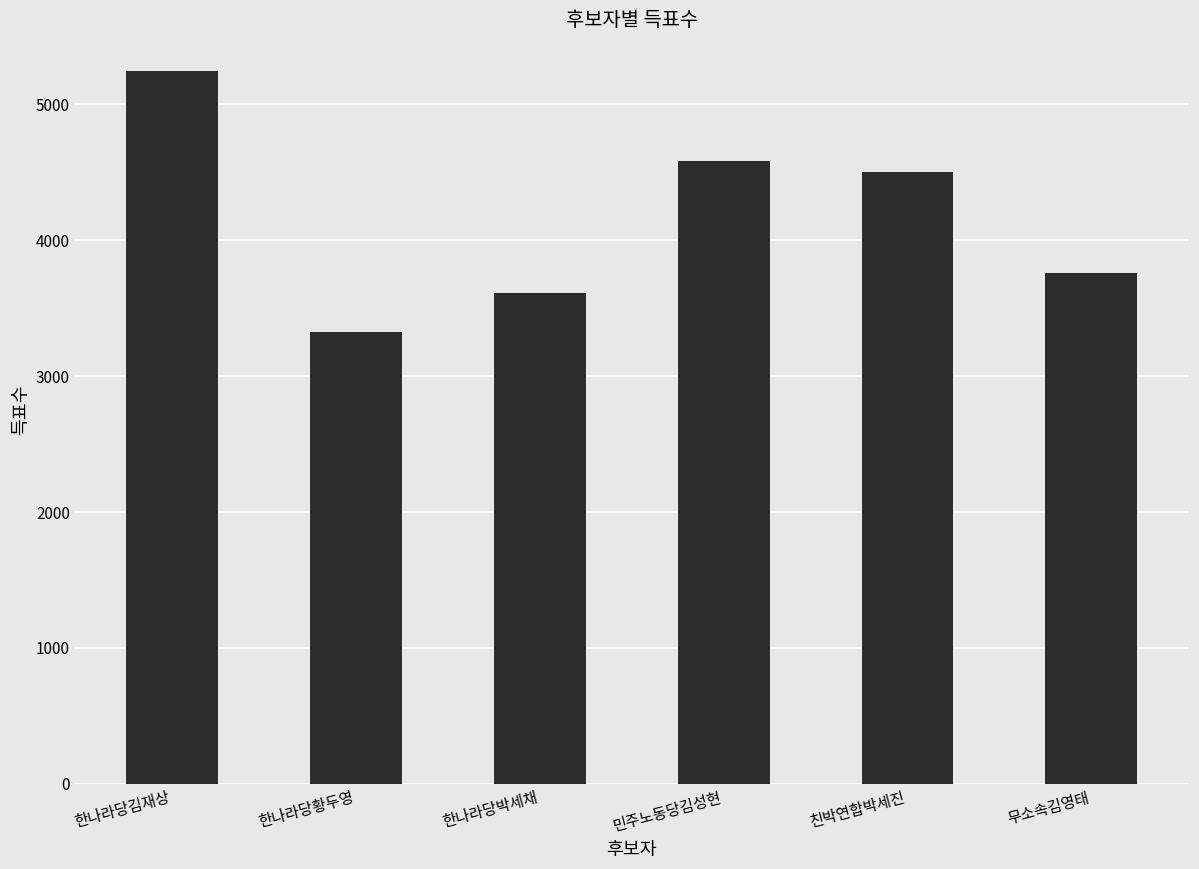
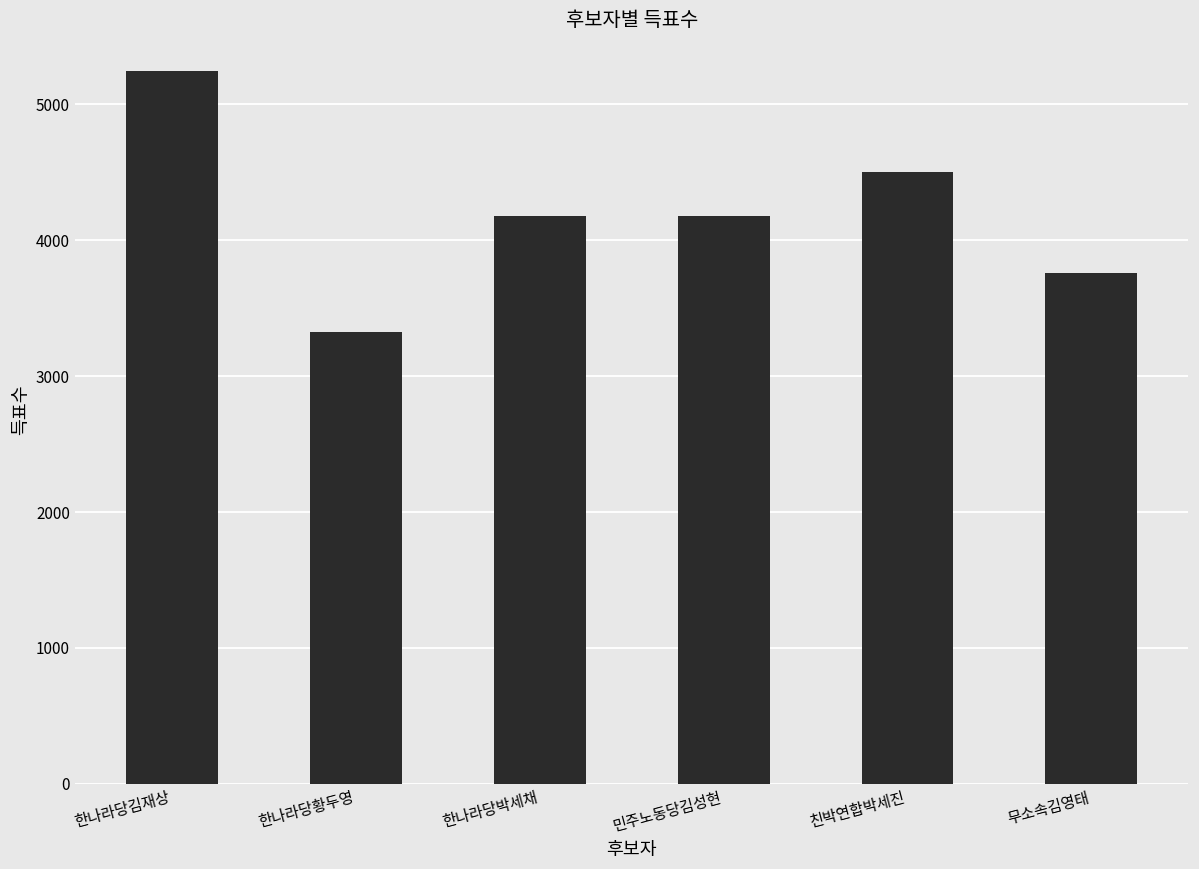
  {
    "한나라당김재상": 5240,
    "한나라당황두영": 3330,
-   "한나라당박세채": 3610,
-   "민주노동당김성현": 4580,
+   "한나라당박세채": 4180,
+   "민주노동당김성현": 4180,
    "친박연합박세진": 4500,
    "무소속김영태": 3760
  }
